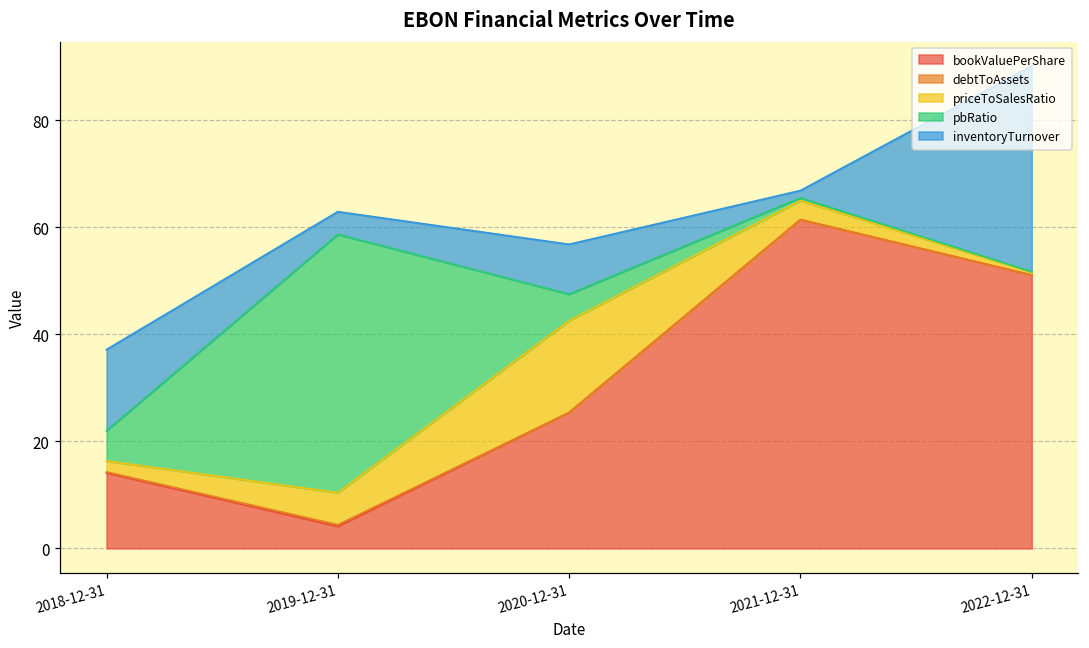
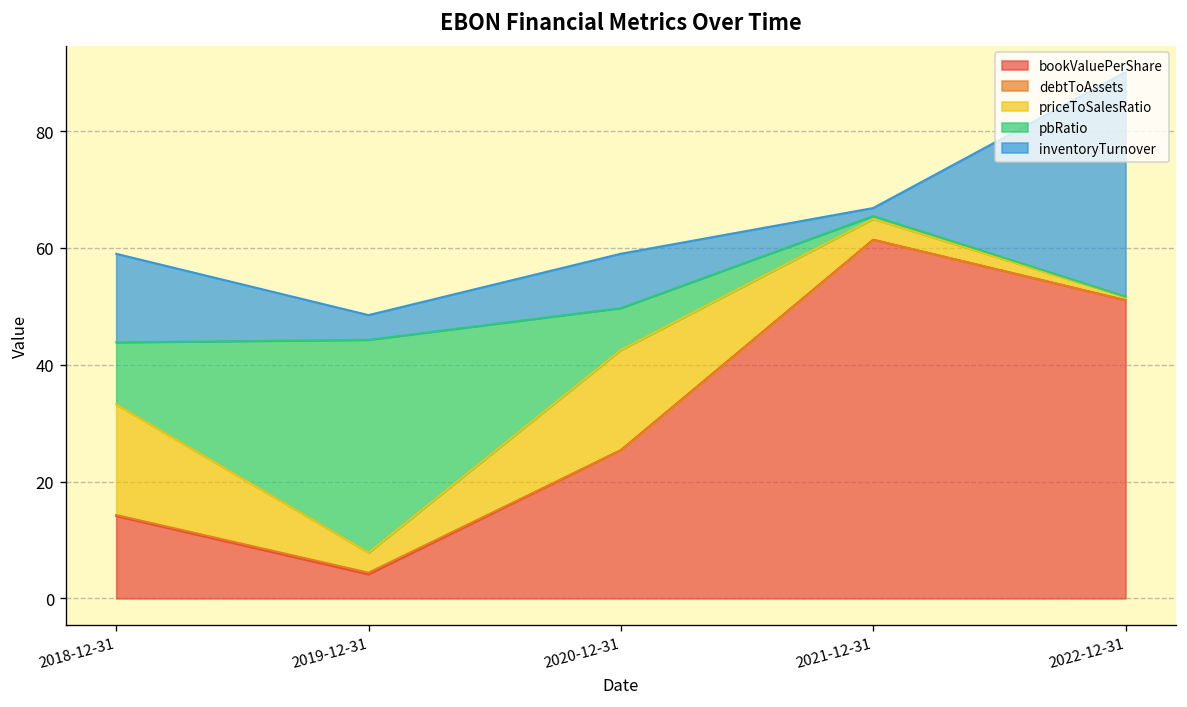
  {
    "priceToSalesRatio": {
-     "2018-12-31": 2,
-     "2019-12-31": 6,
+     "2018-12-31": 19,
+     "2019-12-31": 3,
      "2020-12-31": 17
    },
    "pbRatio": {
-     "2018-12-31": 6,
-     "2019-12-31": 48,
-     "2020-12-31": 5
+     "2018-12-31": 11,
+     "2019-12-31": 36,
+     "2020-12-31": 7
    },
    "inventoryTurnover": {
      "2018-12-31": 15,
      "2019-12-31": 4,
      "2020-12-31": 9,
      "2021-12-31": 1
    }
  }
